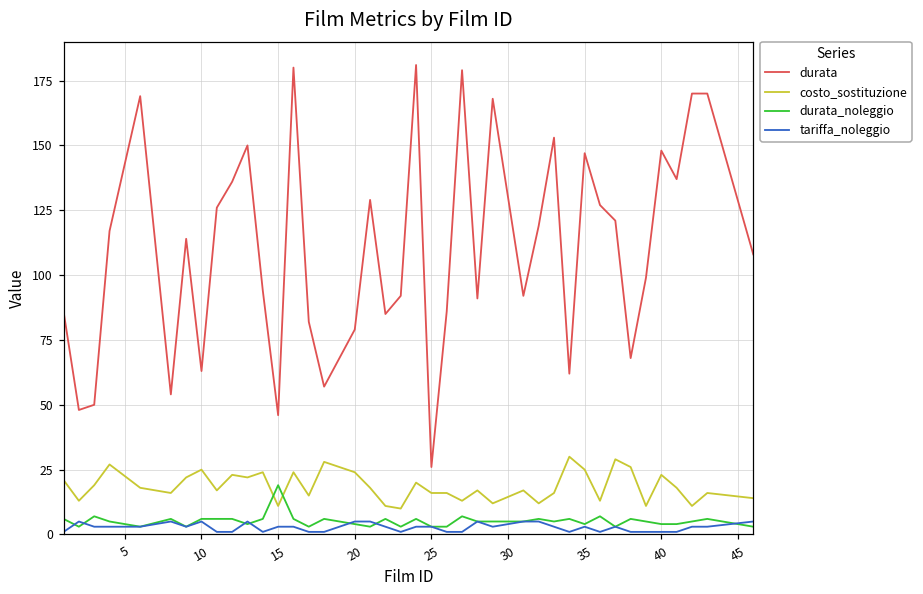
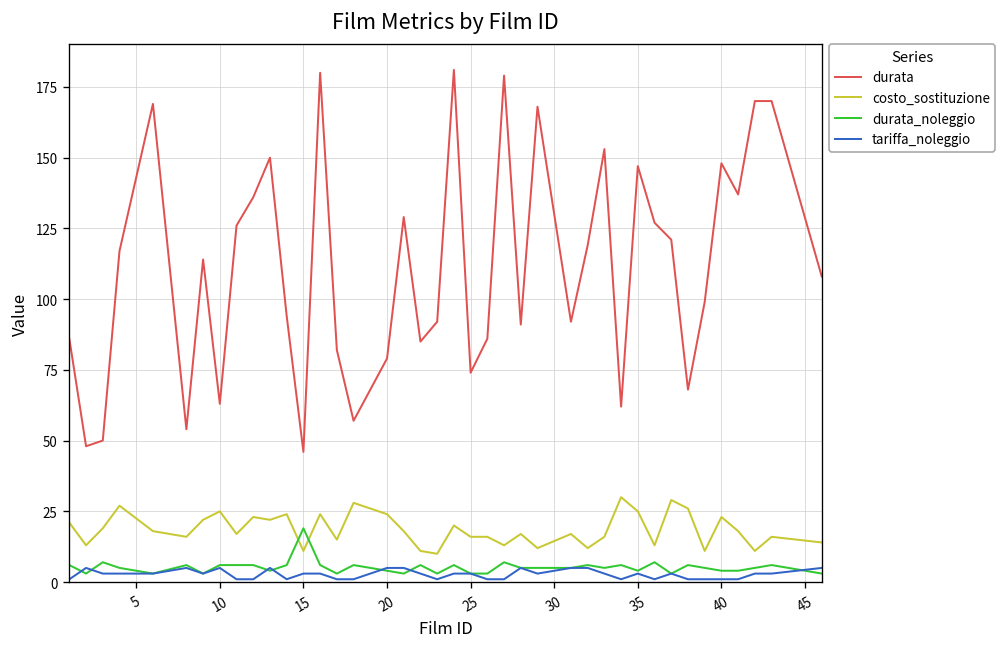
  {
    "durata": {
      "10": 63,
      "15": 46,
      "20": 79,
-     "25": 26,
+     "25": 74,
      "35": 147,
      "40": 148
    },
    "costo_sostituzione": {
      "10": 25,
      "15": 11,
      "20": 24,
      "25": 16,
      "35": 25,
      "40": 23
    },
    "durata_noleggio": {
      "15": 19,
      "40": 4
    },
    "tariffa_noleggio": {
      "15": 3,
      "40": 1
    }
  }
